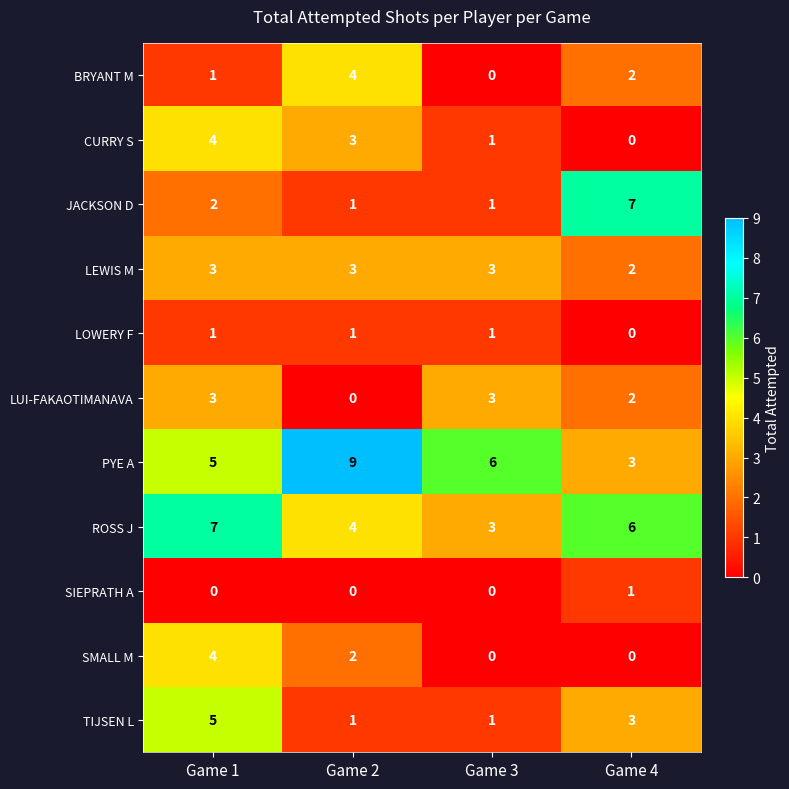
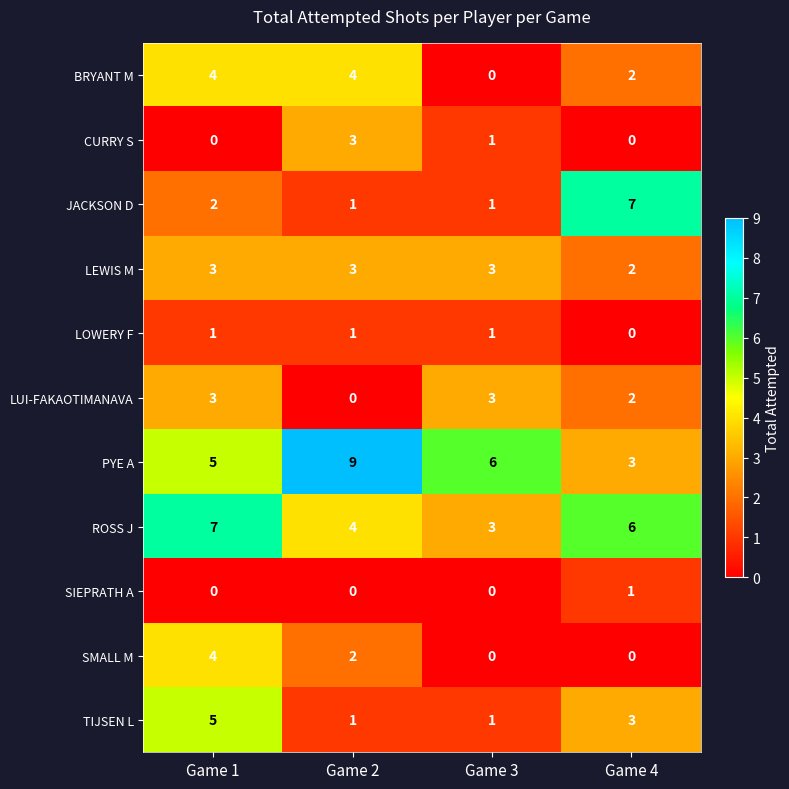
  {
    "BRYANT M": {
-     "Game 1": 1,
+     "Game 1": 4,
      "Game 2": 4,
      "Game 3": 0,
      "Game 4": 2
    },
    "CURRY S": {
-     "Game 1": 4,
+     "Game 1": 0,
      "Game 2": 3,
      "Game 3": 1,
      "Game 4": 0
    },
    "JACKSON D": {
      "Game 1": 2,
      "Game 2": 1,
      "Game 3": 1,
      "Game 4": 7
    },
    "LEWIS M": {
      "Game 1": 3,
      "Game 2": 3,
      "Game 3": 3,
      "Game 4": 2
    },
    "LOWERY F": {
      "Game 1": 1,
      "Game 2": 1,
      "Game 3": 1,
      "Game 4": 0
    },
    "LUI-FAKAOTIMANAVA": {
      "Game 1": 3,
      "Game 2": 0,
      "Game 3": 3,
      "Game 4": 2
    },
    "PYE A": {
      "Game 1": 5,
      "Game 2": 9,
      "Game 3": 6,
      "Game 4": 3
    },
    "ROSS J": {
      "Game 1": 7,
      "Game 2": 4,
      "Game 3": 3,
      "Game 4": 6
    },
    "SIEPRATH A": {
      "Game 1": 0,
      "Game 2": 0,
      "Game 3": 0,
      "Game 4": 1
    },
    "SMALL M": {
      "Game 1": 4,
      "Game 2": 2,
      "Game 3": 0,
      "Game 4": 0
    },
    "TIJSEN L": {
      "Game 1": 5,
      "Game 2": 1,
      "Game 3": 1,
      "Game 4": 3
    }
  }
